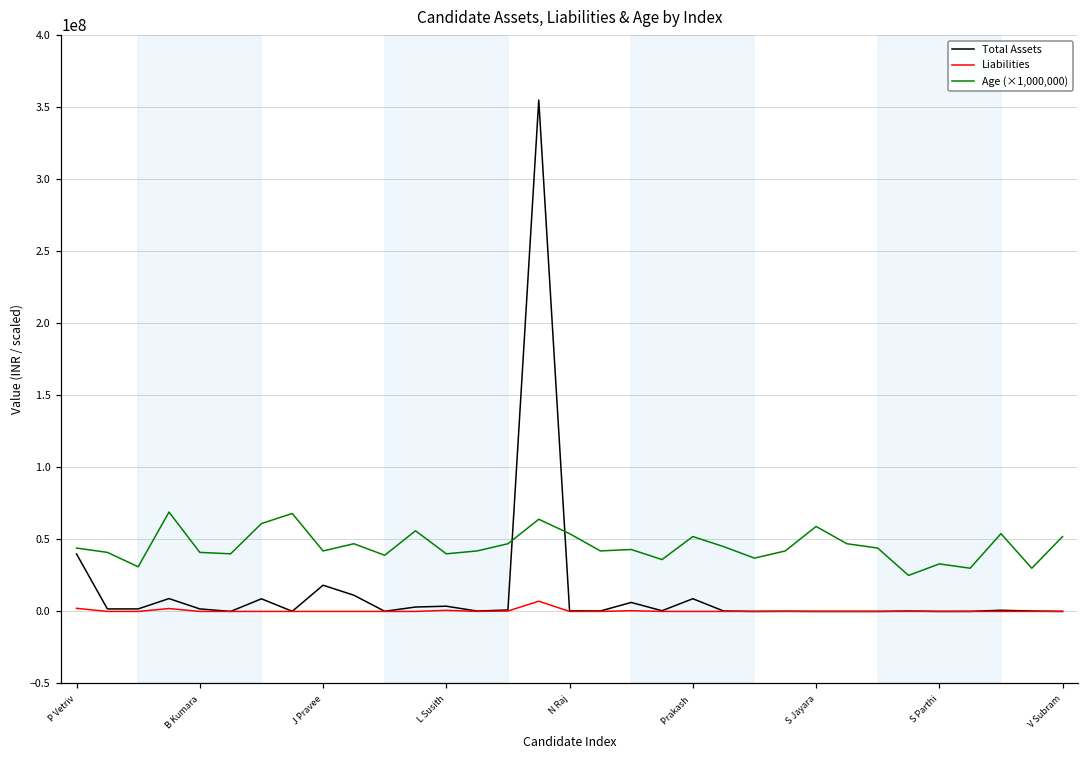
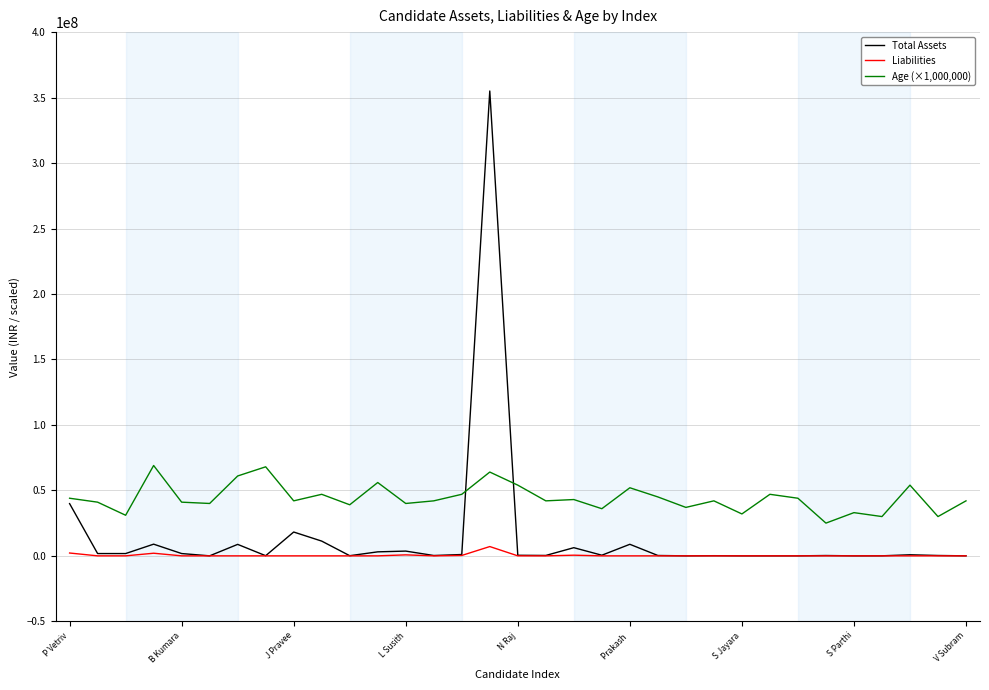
  {
    "Total Assets": {
      "P Vetriv": 40000000,
      "J Pravee": 18000000,
      "L Susith": 4000000,
      "Prakash": 9000000
    },
    "Liabilities": {
      "P Vetriv": 2000000,
      "J Pravee": 0,
      "L Susith": 1000000,
      "Prakash": 0
    },
    "Age (×1,000,000)": {
      "P Vetriv": 44000000,
      "B Kumara": 41000000,
      "J Pravee": 42000000,
      "L Susith": 40000000,
      "N Raj": 54000000,
      "Prakash": 52000000,
-     "S Jayara": 59000000,
+     "S Jayara": 32000000,
      "S Parthi": 33000000,
-     "V Subram": 52000000
+     "V Subram": 42000000
    }
  }
